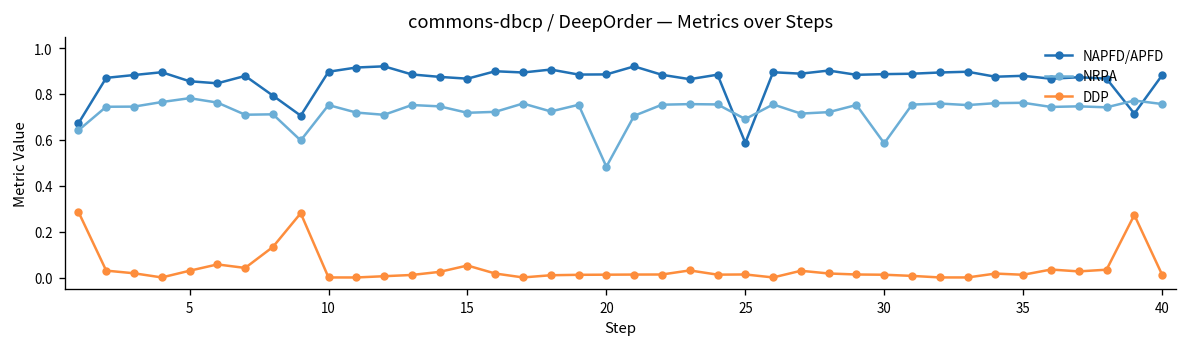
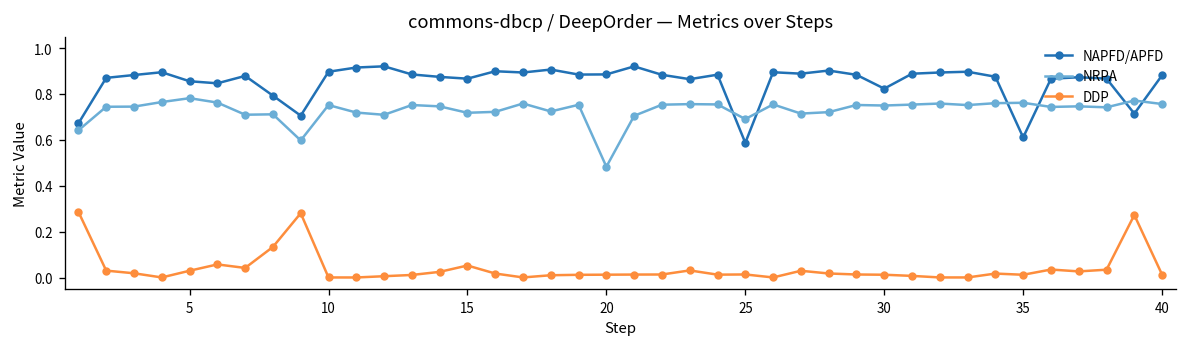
  {
    "NAPFD/APFD": {
      "5": 0.86,
      "10": 0.90,
      "15": 0.87,
      "20": 0.89,
      "25": 0.59,
-     "30": 0.89,
-     "35": 0.88,
+     "30": 0.82,
+     "35": 0.61,
      "40": 0.88
    },
    "NRPA": {
      "5": 0.78,
      "10": 0.75,
      "15": 0.72,
      "20": 0.48,
      "25": 0.69,
-     "30": 0.59,
+     "30": 0.75,
      "35": 0.76,
      "40": 0.76
    },
    "DDP": {
      "5": 0.03,
      "10": 0.00,
      "15": 0.05,
      "20": 0.01,
      "25": 0.01,
      "30": 0.01,
      "35": 0.01,
      "40": 0.01
    }
  }
